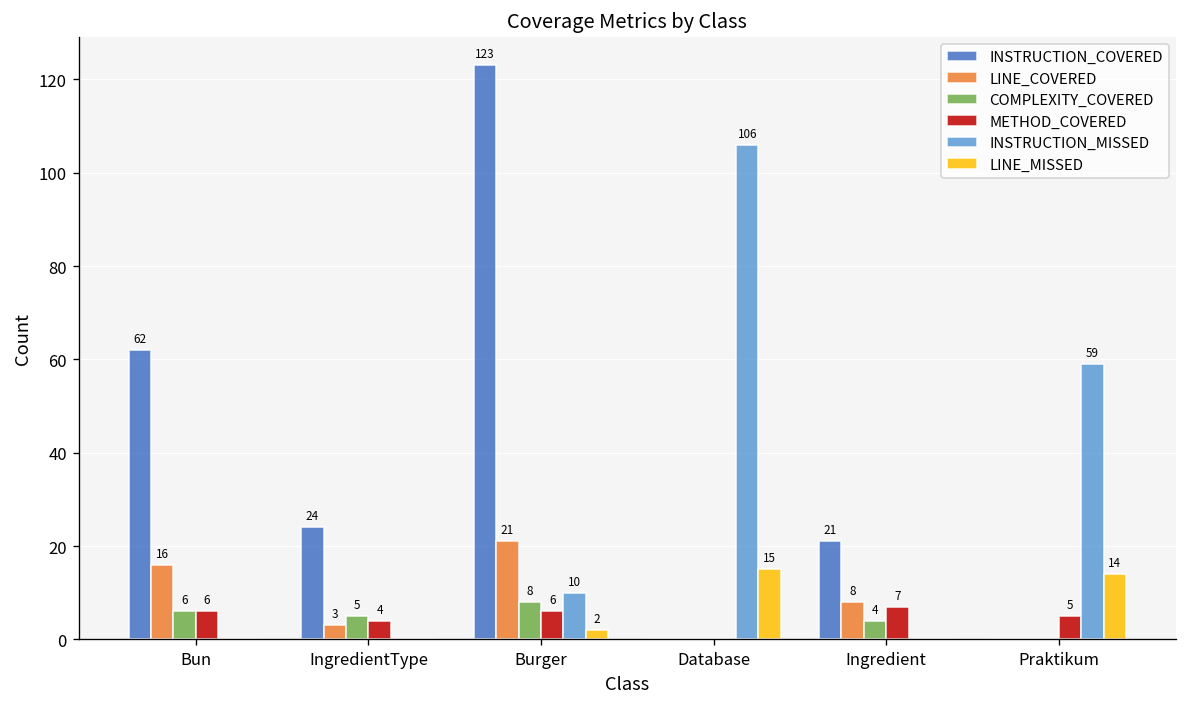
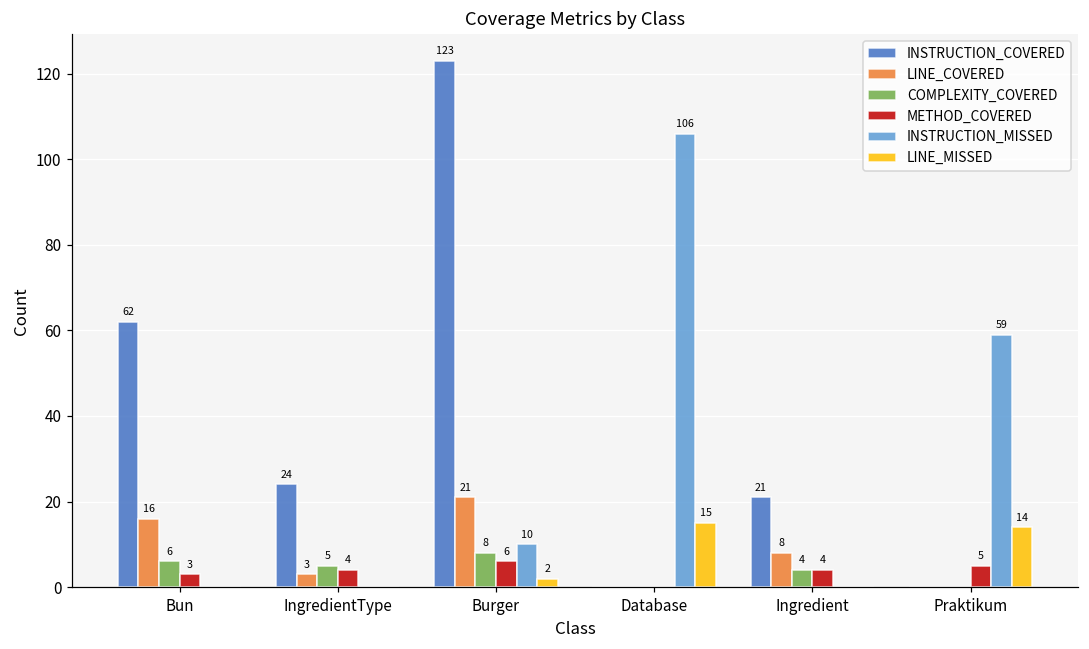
  {
    "LINE_COVERED": {
      "Bun": 16,
      "IngredientType": 3,
      "Burger": 21,
      "Ingredient": 8
    },
    "COMPLEXITY_COVERED": {
      "Bun": 6,
      "IngredientType": 5,
      "Burger": 8,
      "Ingredient": 4
    },
    "METHOD_COVERED": {
-     "Bun": 6,
+     "Bun": 3,
      "IngredientType": 4,
      "Burger": 6,
-     "Ingredient": 7,
+     "Ingredient": 4,
      "Praktikum": 5
    },
    "LINE_MISSED": {
      "Burger": 2,
      "Database": 15,
      "Praktikum": 14
    }
  }
